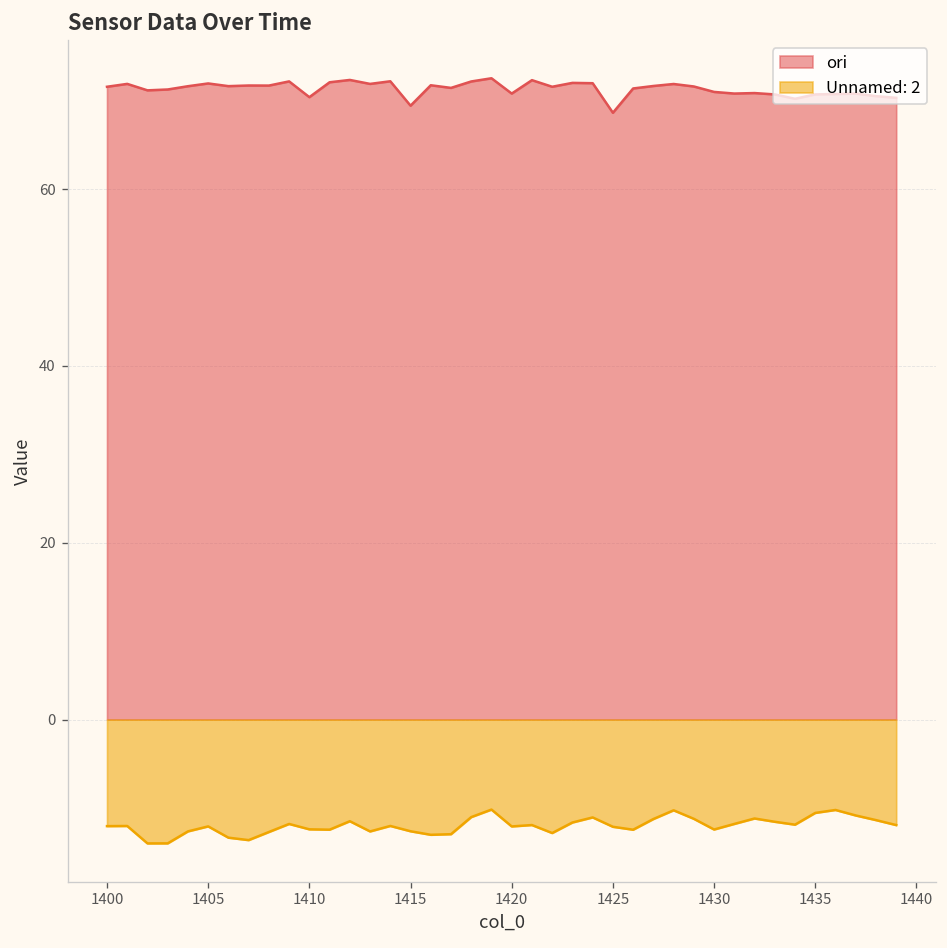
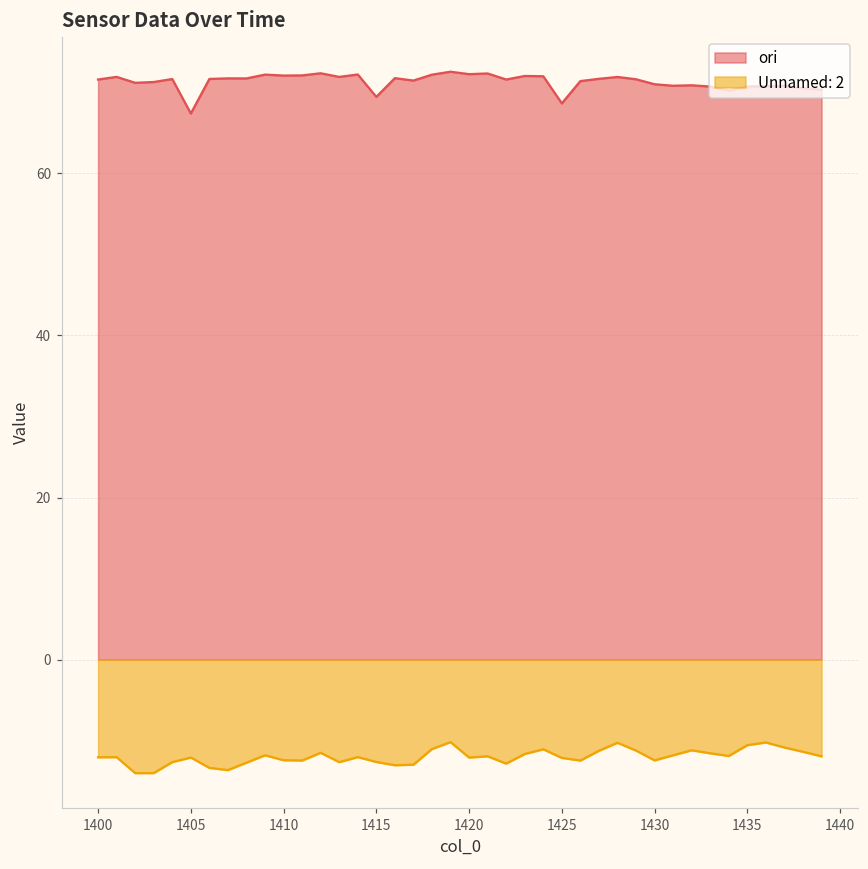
  {
    "ori": {
      "1400": 72,
-     "1405": 72,
-     "1410": 70,
+     "1405": 67,
+     "1410": 72,
      "1415": 69,
-     "1420": 71,
+     "1420": 72,
      "1425": 69,
      "1430": 71
    }
  }
